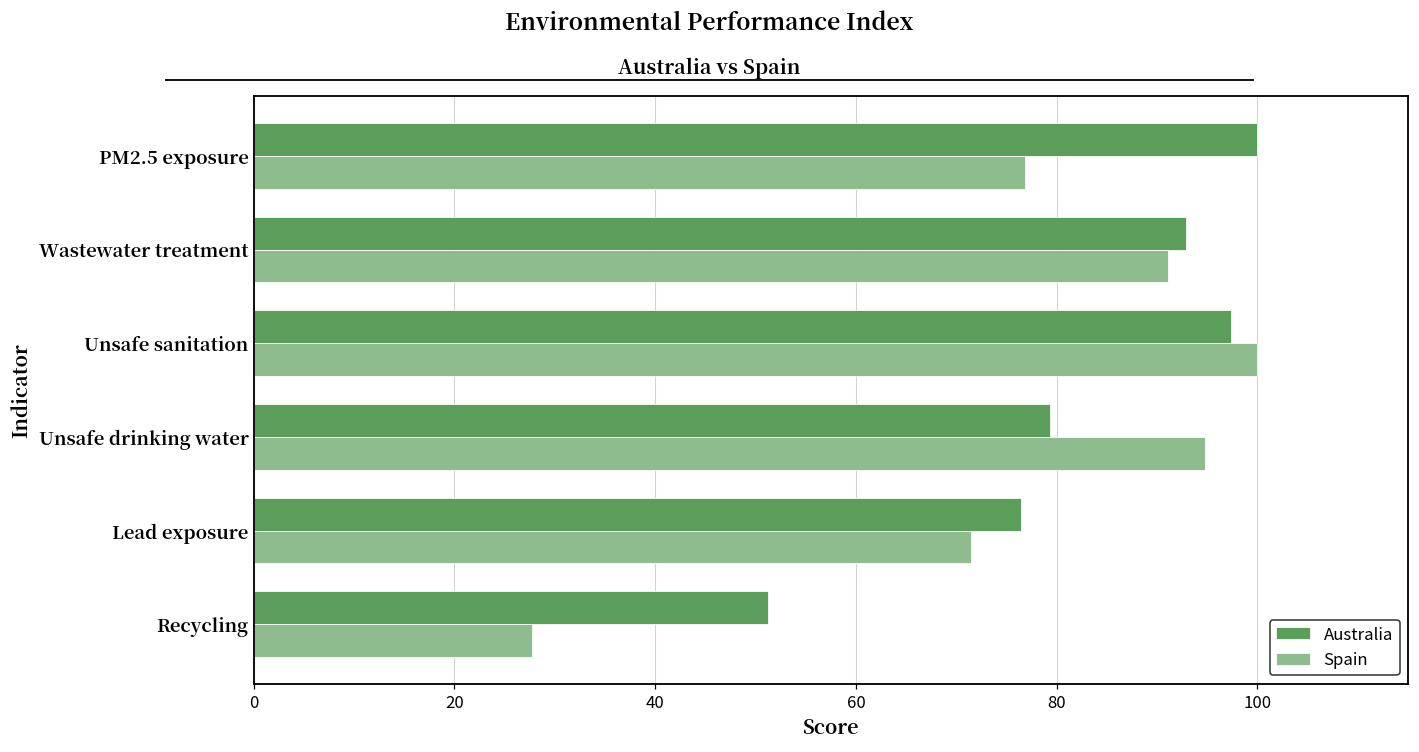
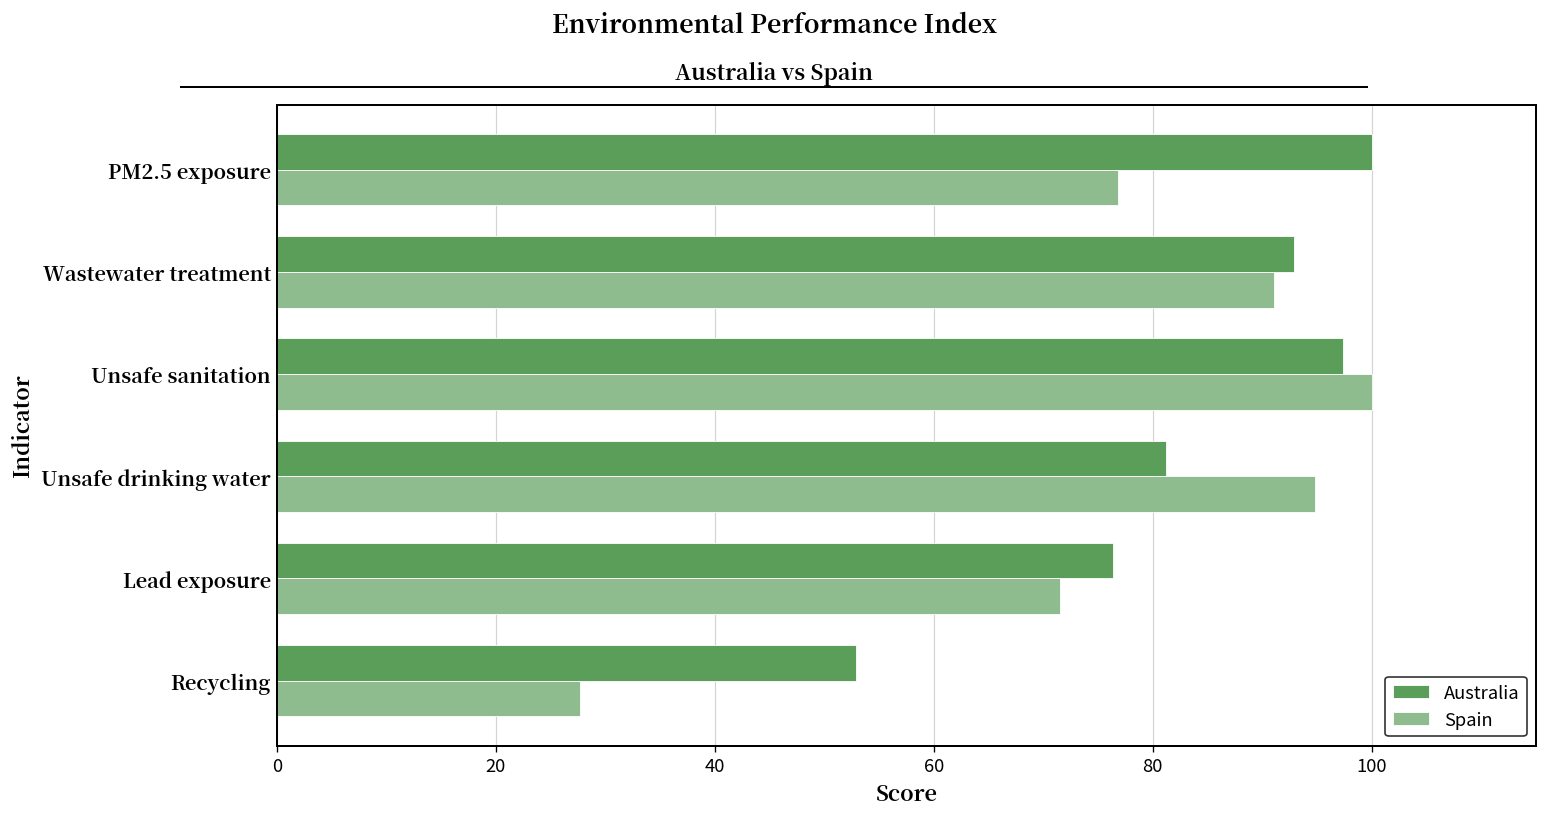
  {
    "Australia": {
      "PM2.5 exposure": 100,
      "Wastewater treatment": 93,
      "Unsafe sanitation": 97,
-     "Unsafe drinking water": 79,
+     "Unsafe drinking water": 81,
      "Lead exposure": 76,
-     "Recycling": 51
+     "Recycling": 53
    },
    "Spain": {
      "PM2.5 exposure": 77,
      "Wastewater treatment": 91,
      "Unsafe sanitation": 100,
      "Unsafe drinking water": 95,
      "Lead exposure": 72,
      "Recycling": 28
    }
  }
